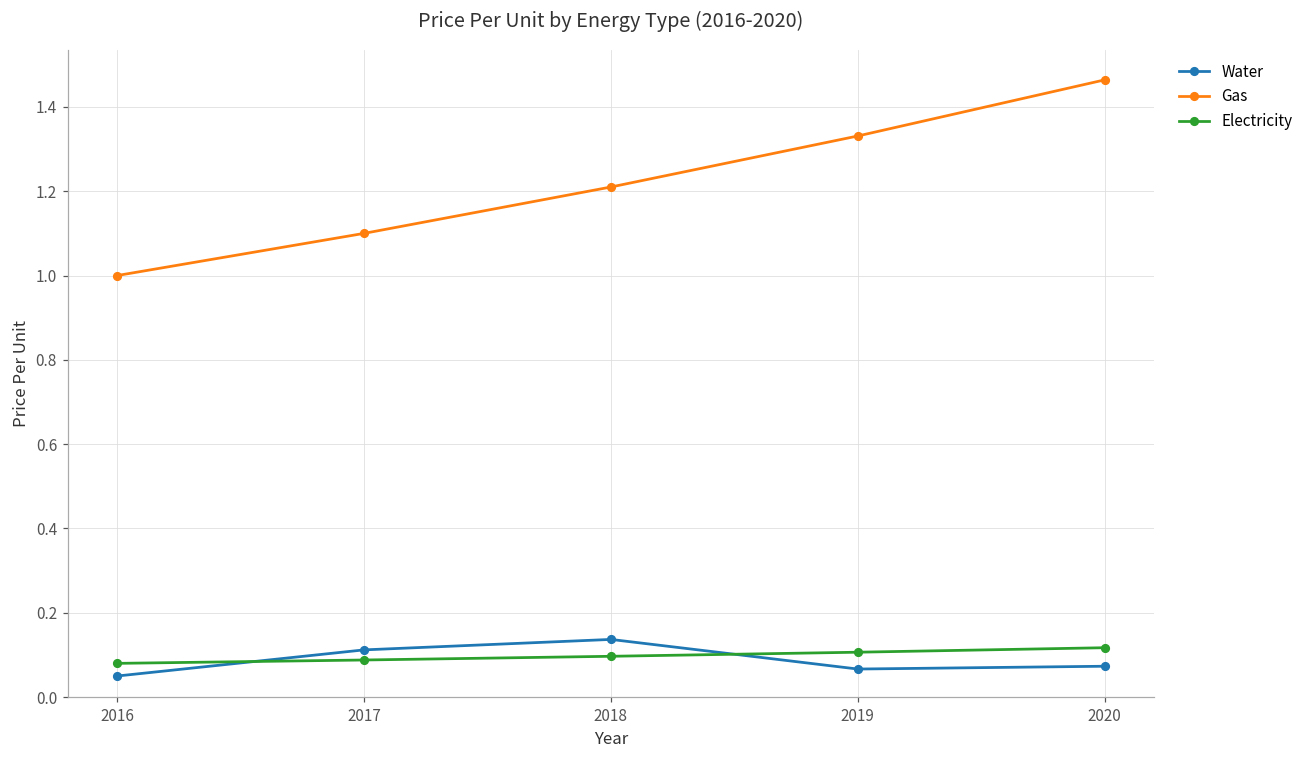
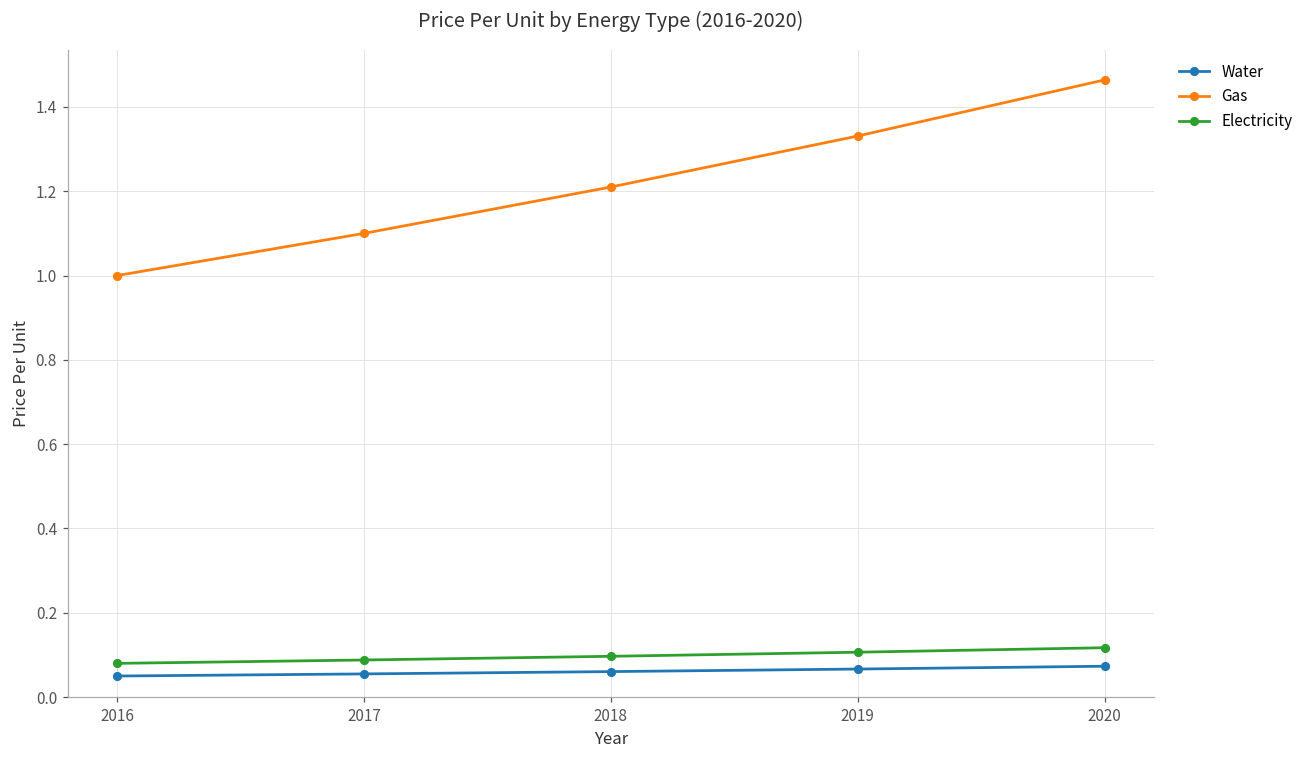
  {
    "Water": {
      "2016": 0.05,
-     "2017": 0.11,
-     "2018": 0.14,
+     "2017": 0.06,
+     "2018": 0.06,
      "2019": 0.07,
      "2020": 0.07
    },
    "Gas": {
      "2016": 1.00,
      "2017": 1.10,
      "2018": 1.21,
      "2019": 1.33,
      "2020": 1.46
    },
    "Electricity": {
      "2016": 0.08,
      "2017": 0.09,
      "2018": 0.10,
      "2019": 0.11,
      "2020": 0.12
    }
  }
